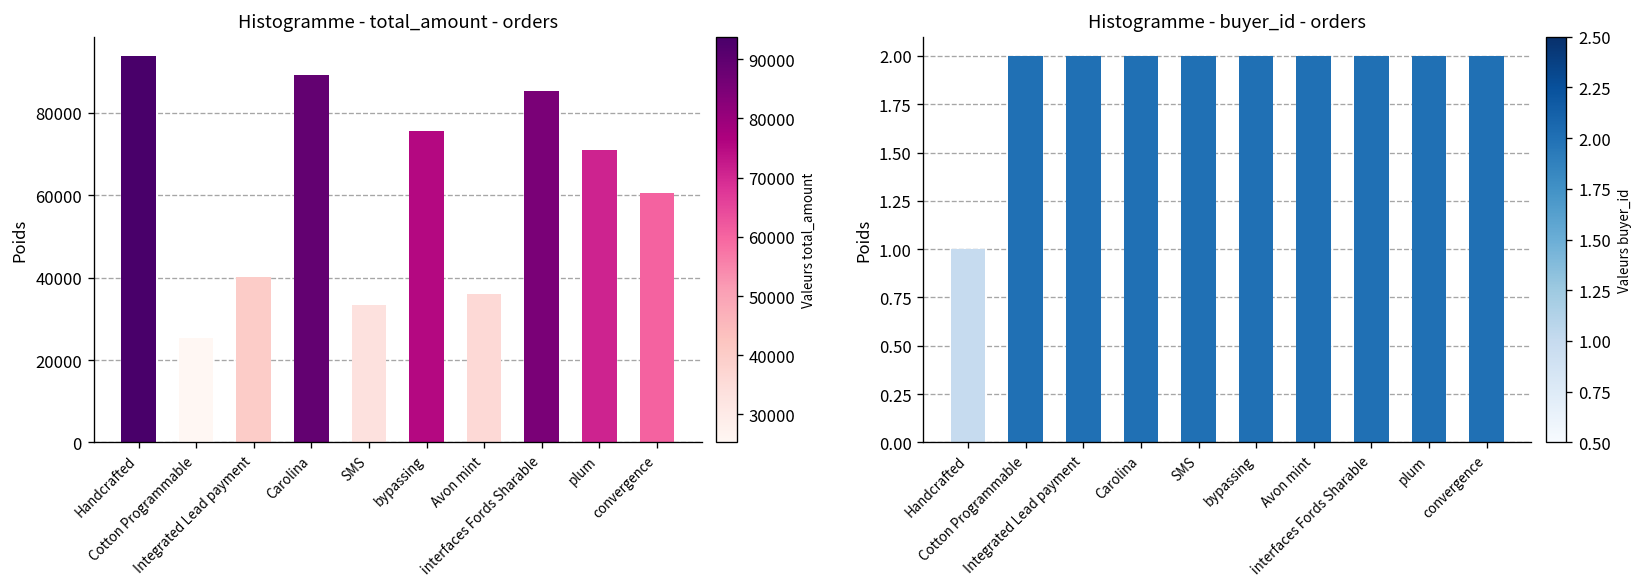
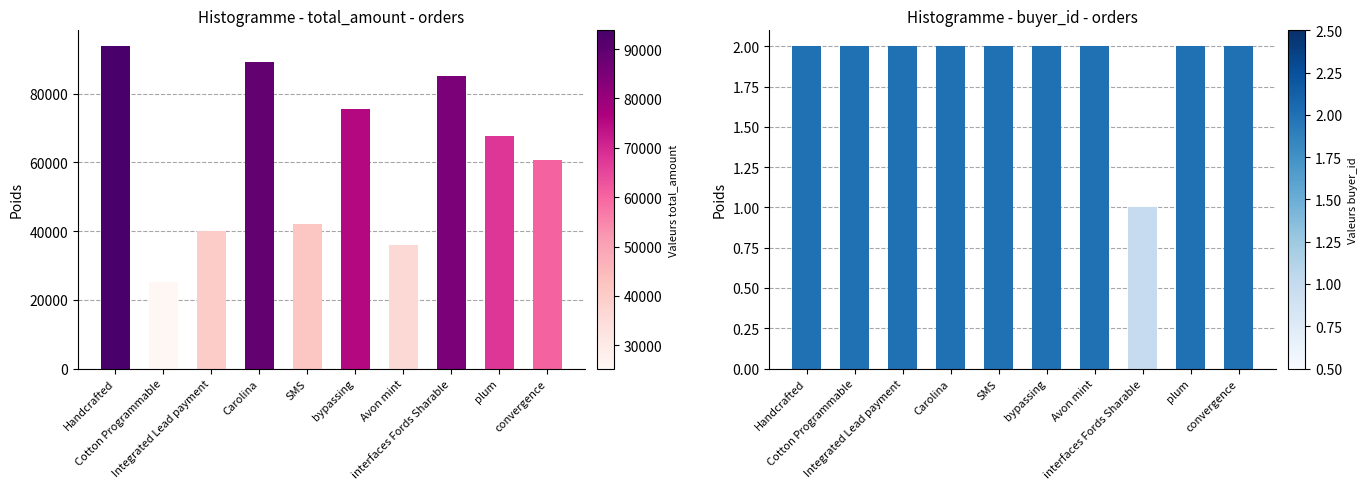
  {
    "Histogramme - total_amount - orders": {
      "Handcrafted": 94000,
      "Cotton Programmable": 25000,
      "Integrated Lead payment": 40000,
      "Carolina": 89000,
-     "SMS": 33000,
+     "SMS": 42000,
      "bypassing": 76000,
      "Avon mint": 36000,
      "interfaces Fords Sharable": 85000,
-     "plum": 71000,
+     "plum": 68000,
      "convergence": 61000
    },
    "Histogramme - buyer_id - orders": {
-     "Handcrafted": 1,
+     "Handcrafted": 2,
      "Cotton Programmable": 2,
      "Integrated Lead payment": 2,
      "Carolina": 2,
      "SMS": 2,
      "bypassing": 2,
      "Avon mint": 2,
-     "interfaces Fords Sharable": 2,
+     "interfaces Fords Sharable": 1,
      "plum": 2,
      "convergence": 2
    }
  }
